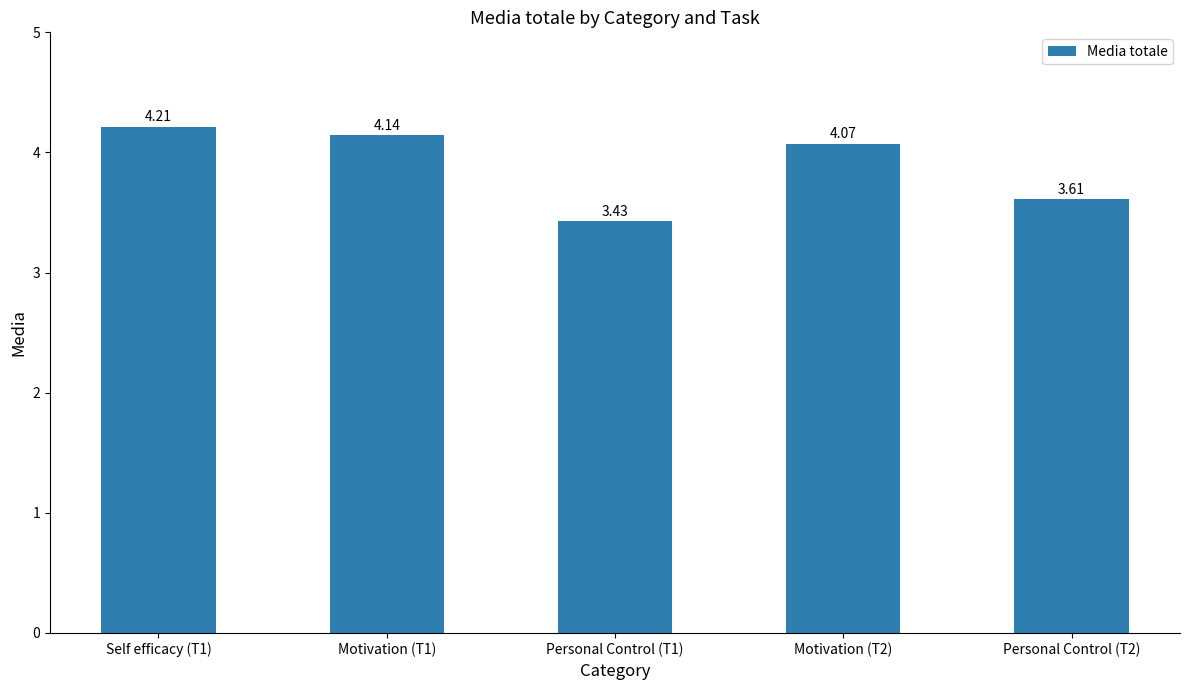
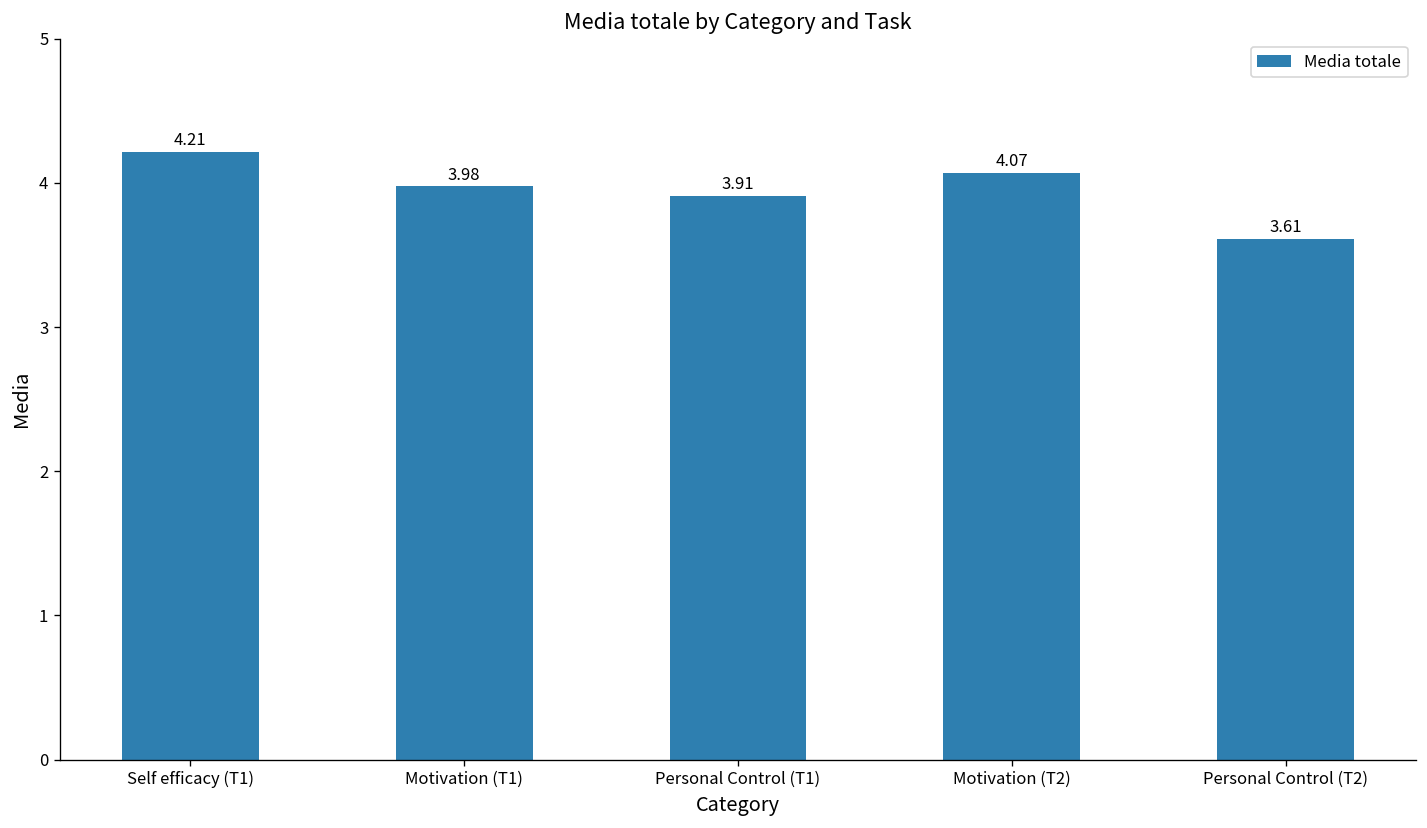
  {
    "Self efficacy (T1)": 4.21,
-   "Motivation (T1)": 4.14,
-   "Personal Control (T1)": 3.43,
+   "Motivation (T1)": 3.98,
+   "Personal Control (T1)": 3.91,
    "Motivation (T2)": 4.07,
    "Personal Control (T2)": 3.61
  }
